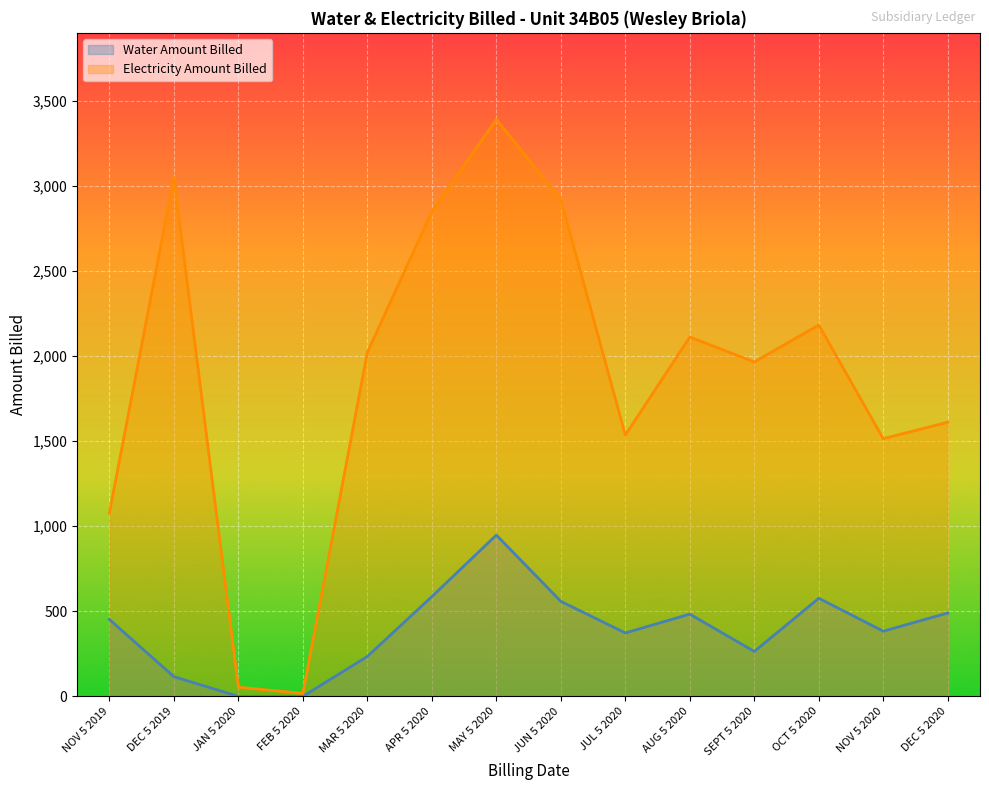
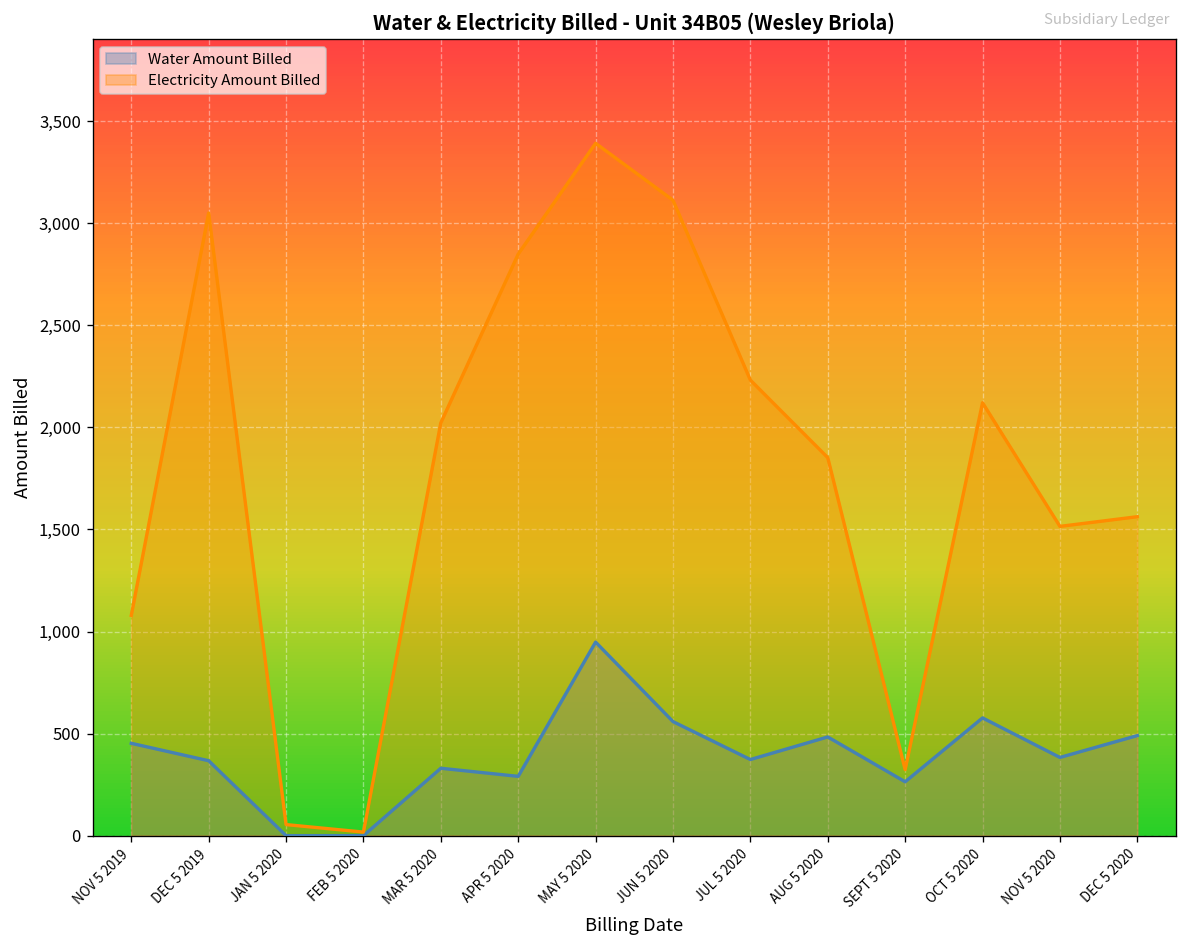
  {
    "Water Amount Billed": {
      "NOV 5 2019": "450",
-     "DEC 5 2019": "120",
+     "DEC 5 2019": "370",
      "JAN 5 2020": "0",
      "FEB 5 2020": "0",
-     "MAR 5 2020": "230",
-     "APR 5 2020": "590",
+     "MAR 5 2020": "330",
+     "APR 5 2020": "290",
      "MAY 5 2020": "950",
      "JUN 5 2020": "560",
      "JUL 5 2020": "370",
      "AUG 5 2020": "480",
      "SEPT 5 2020": "260",
      "OCT 5 2020": "580",
      "NOV 5 2020": "380",
      "DEC 5 2020": "490"
    },
    "Electricity Amount Billed": {
      "NOV 5 2019": "1,080",
      "DEC 5 2019": "3,050",
      "JAN 5 2020": "50",
      "FEB 5 2020": "20",
      "MAR 5 2020": "2,020",
      "APR 5 2020": "2,850",
      "MAY 5 2020": "3,390",
-     "JUN 5 2020": "2,920",
-     "JUL 5 2020": "1,540",
-     "AUG 5 2020": "2,110",
-     "SEPT 5 2020": "1,970",
-     "OCT 5 2020": "2,180",
+     "JUN 5 2020": "3,110",
+     "JUL 5 2020": "2,230",
+     "AUG 5 2020": "1,850",
+     "SEPT 5 2020": "320",
+     "OCT 5 2020": "2,120",
      "NOV 5 2020": "1,520",
-     "DEC 5 2020": "1,610"
+     "DEC 5 2020": "1,560"
    }
  }
